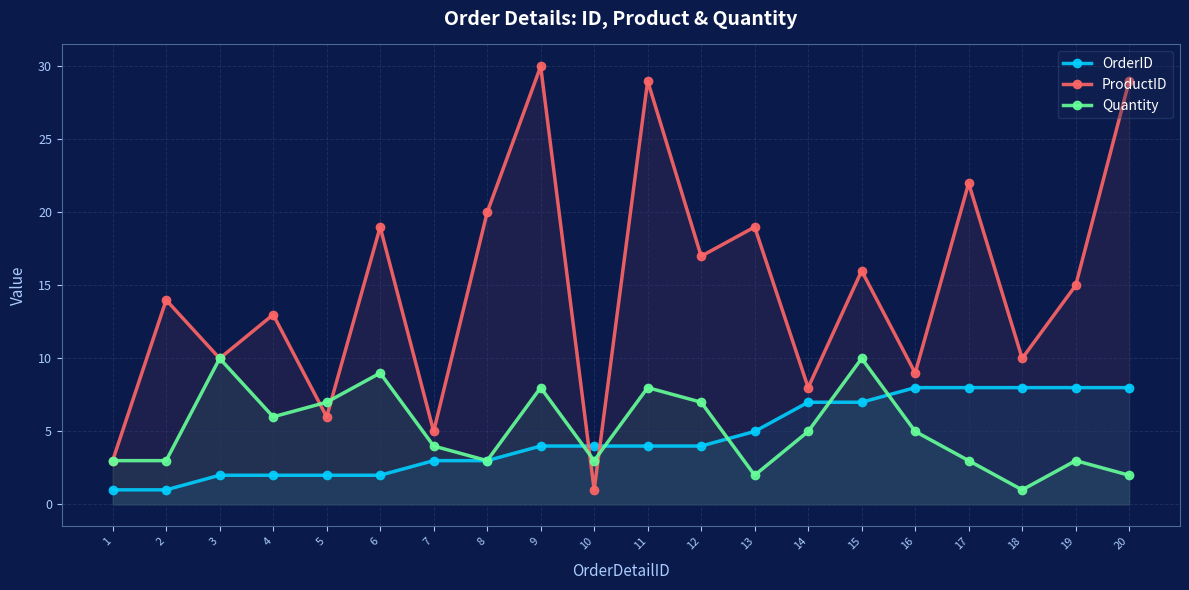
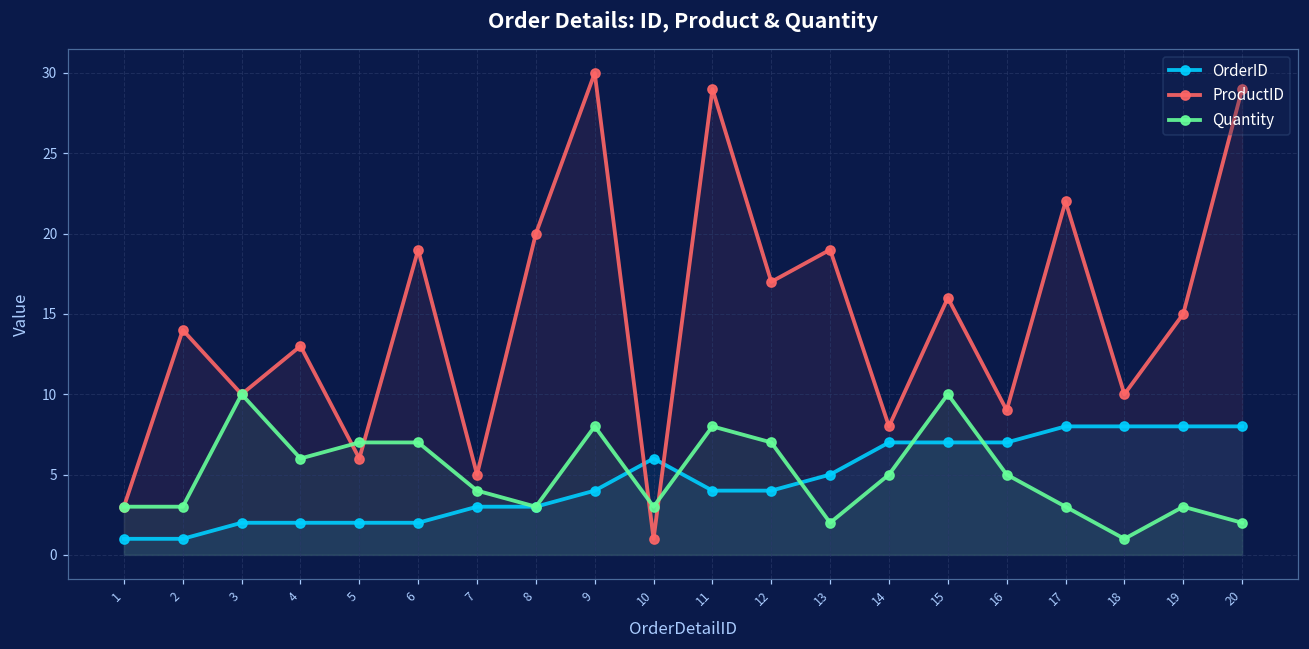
  {
    "OrderID": {
      "1": 1,
      "2": 1,
      "3": 2,
      "4": 2,
      "5": 2,
      "6": 2,
      "7": 3,
      "9": 4,
-     "10": 4,
+     "10": 6,
      "11": 4,
      "12": 4,
      "13": 5,
      "14": 7,
      "15": 7,
-     "16": 8,
+     "16": 7,
      "17": 8,
      "18": 8,
      "19": 8,
      "20": 8
    },
    "ProductID": {
      "2": 14,
      "4": 13,
      "5": 6,
      "6": 19,
      "7": 5,
      "8": 20,
      "9": 30,
      "10": 1,
      "11": 29,
      "12": 17,
      "13": 19,
      "14": 8,
      "15": 16,
      "16": 9,
      "17": 22,
      "18": 10,
      "19": 15
    },
    "Quantity": {
      "2": 3,
      "4": 6,
      "5": 7,
-     "6": 9,
+     "6": 7,
      "7": 4,
      "9": 8,
      "10": 3,
      "11": 8,
      "12": 7,
      "13": 2,
      "14": 5,
      "15": 10,
      "16": 5,
      "17": 3,
      "18": 1,
      "19": 3,
      "20": 2
    }
  }
